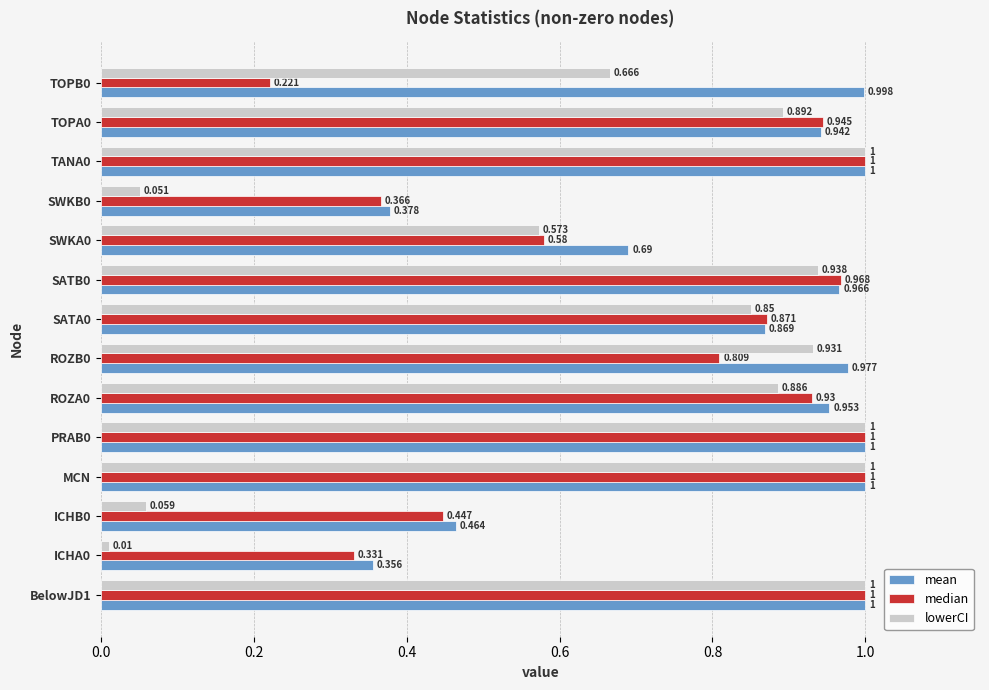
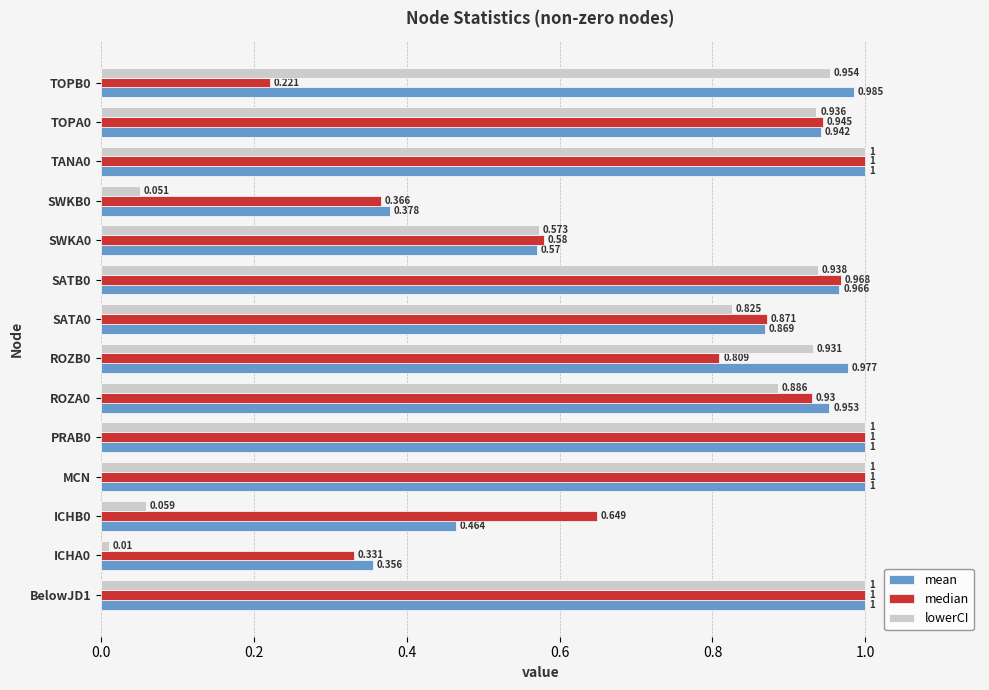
  {
    "mean": {
-     "TOPB0": 0.998,
+     "TOPB0": 0.985,
      "TOPA0": 0.942,
      "TANA0": 1,
      "SWKB0": 0.378,
-     "SWKA0": 0.69,
+     "SWKA0": 0.57,
      "SATB0": 0.966,
      "SATA0": 0.869,
      "ROZB0": 0.977,
      "ROZA0": 0.953,
      "PRAB0": 1,
      "MCN": 1,
      "ICHB0": 0.464,
      "ICHA0": 0.356,
      "BelowJD1": 1
    },
    "median": {
      "TOPB0": 0.221,
      "TOPA0": 0.945,
      "TANA0": 1,
      "SWKB0": 0.366,
      "SWKA0": 0.58,
      "SATB0": 0.968,
      "SATA0": 0.871,
      "ROZB0": 0.809,
      "ROZA0": 0.93,
      "PRAB0": 1,
      "MCN": 1,
-     "ICHB0": 0.447,
+     "ICHB0": 0.649,
      "ICHA0": 0.331,
      "BelowJD1": 1
    },
    "lowerCI": {
-     "TOPB0": 0.666,
-     "TOPA0": 0.892,
+     "TOPB0": 0.954,
+     "TOPA0": 0.936,
      "TANA0": 1,
      "SWKB0": 0.051,
      "SWKA0": 0.573,
      "SATB0": 0.938,
-     "SATA0": 0.85,
+     "SATA0": 0.825,
      "ROZB0": 0.931,
      "ROZA0": 0.886,
      "PRAB0": 1,
      "MCN": 1,
      "ICHB0": 0.059,
      "ICHA0": 0.01,
      "BelowJD1": 1
    }
  }
